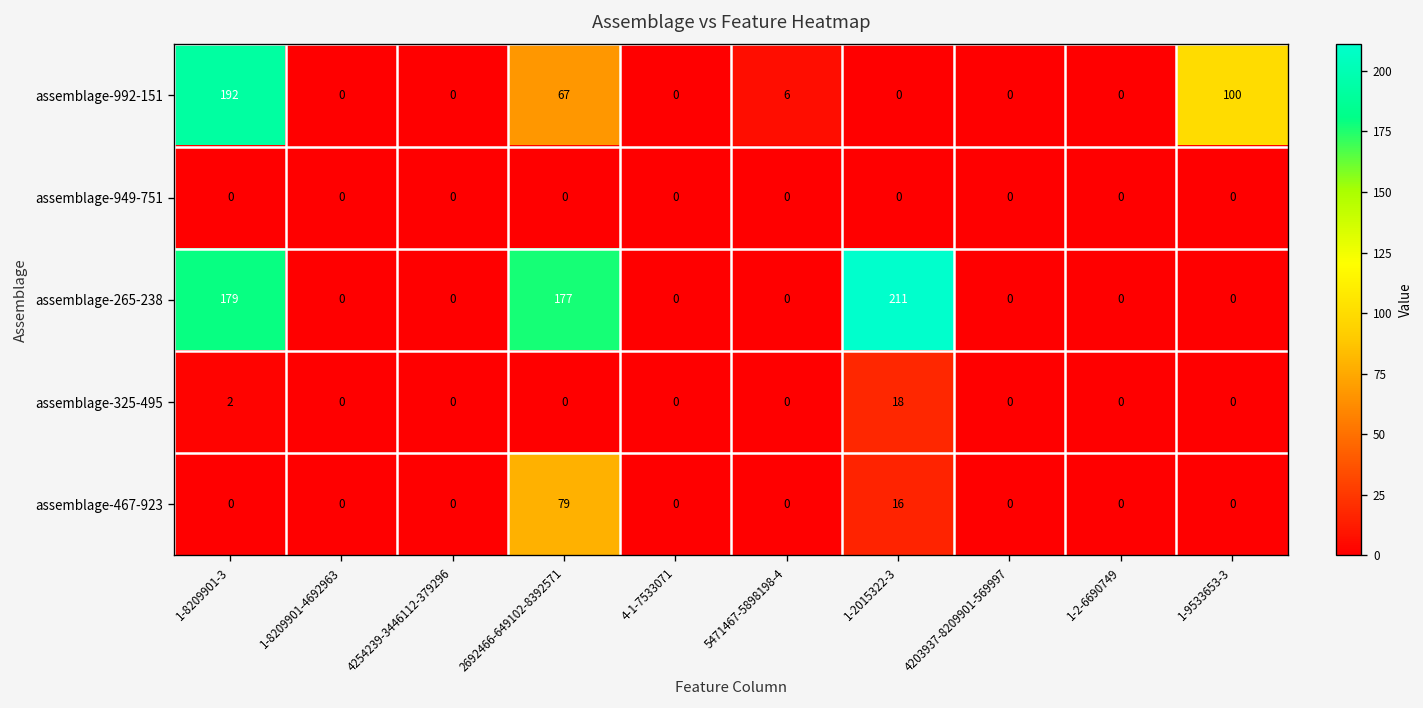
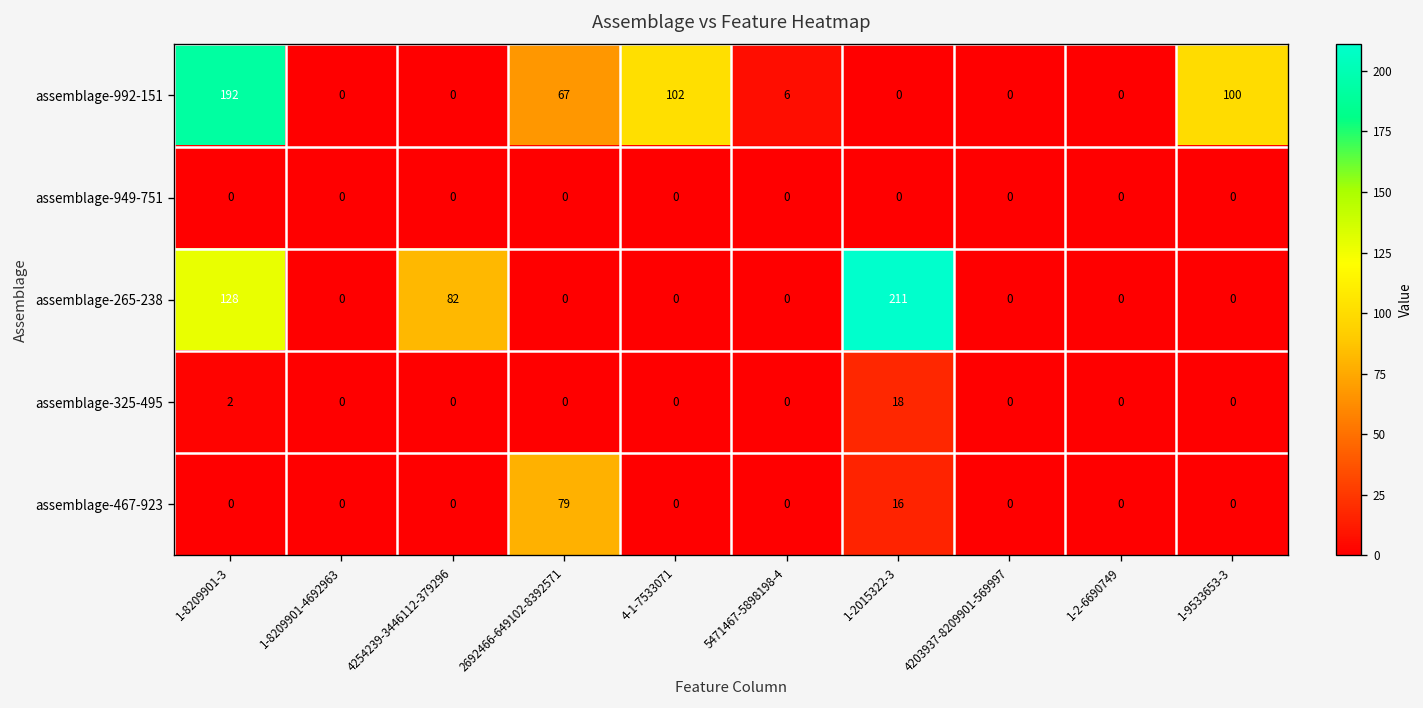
  {
    "assemblage-992-151": {
      "1-8209901-3": 192,
      "1-8209901-4692963": 0,
      "4254239-3446112-379296": 0,
      "2692466-649102-8392571": 67,
-     "4-1-7533071": 0,
+     "4-1-7533071": 102,
      "5471467-5898198-4": 6,
      "1-2015322-3": 0,
      "4203937-8209901-569997": 0,
      "1-2-6690749": 0,
      "1-9533653-3": 100
    },
    "assemblage-949-751": {
      "1-8209901-3": 0,
      "1-8209901-4692963": 0,
      "4254239-3446112-379296": 0,
      "2692466-649102-8392571": 0,
      "4-1-7533071": 0,
      "5471467-5898198-4": 0,
      "1-2015322-3": 0,
      "4203937-8209901-569997": 0,
      "1-2-6690749": 0,
      "1-9533653-3": 0
    },
    "assemblage-265-238": {
-     "1-8209901-3": 179,
+     "1-8209901-3": 128,
      "1-8209901-4692963": 0,
-     "4254239-3446112-379296": 0,
-     "2692466-649102-8392571": 177,
+     "4254239-3446112-379296": 82,
+     "2692466-649102-8392571": 0,
      "4-1-7533071": 0,
      "5471467-5898198-4": 0,
      "1-2015322-3": 211,
      "4203937-8209901-569997": 0,
      "1-2-6690749": 0,
      "1-9533653-3": 0
    },
    "assemblage-325-495": {
      "1-8209901-3": 2,
      "1-8209901-4692963": 0,
      "4254239-3446112-379296": 0,
      "2692466-649102-8392571": 0,
      "4-1-7533071": 0,
      "5471467-5898198-4": 0,
      "1-2015322-3": 18,
      "4203937-8209901-569997": 0,
      "1-2-6690749": 0,
      "1-9533653-3": 0
    },
    "assemblage-467-923": {
      "1-8209901-3": 0,
      "1-8209901-4692963": 0,
      "4254239-3446112-379296": 0,
      "2692466-649102-8392571": 79,
      "4-1-7533071": 0,
      "5471467-5898198-4": 0,
      "1-2015322-3": 16,
      "4203937-8209901-569997": 0,
      "1-2-6690749": 0,
      "1-9533653-3": 0
    }
  }
